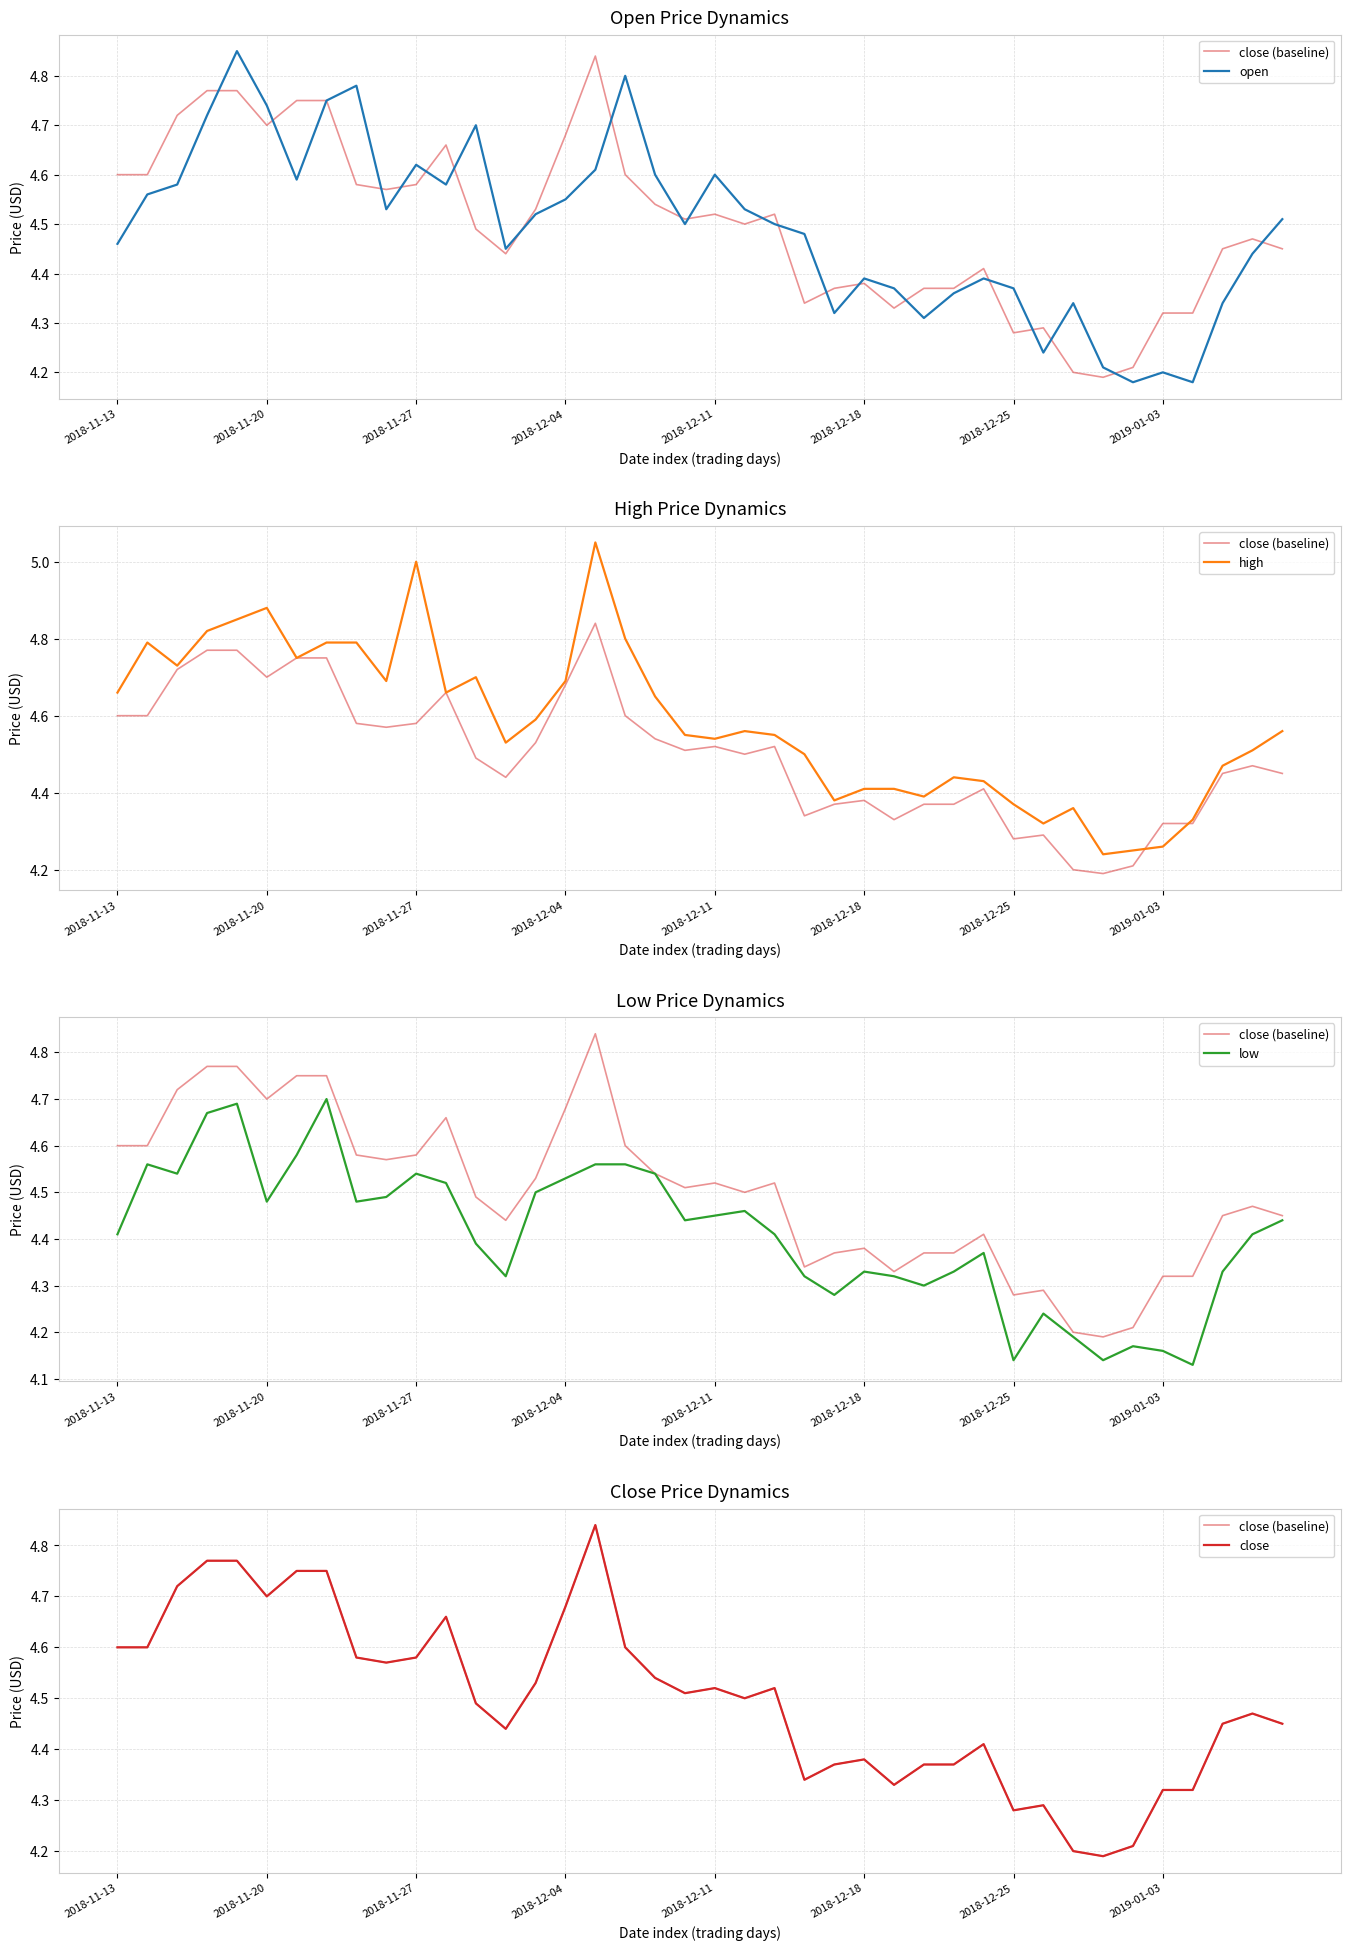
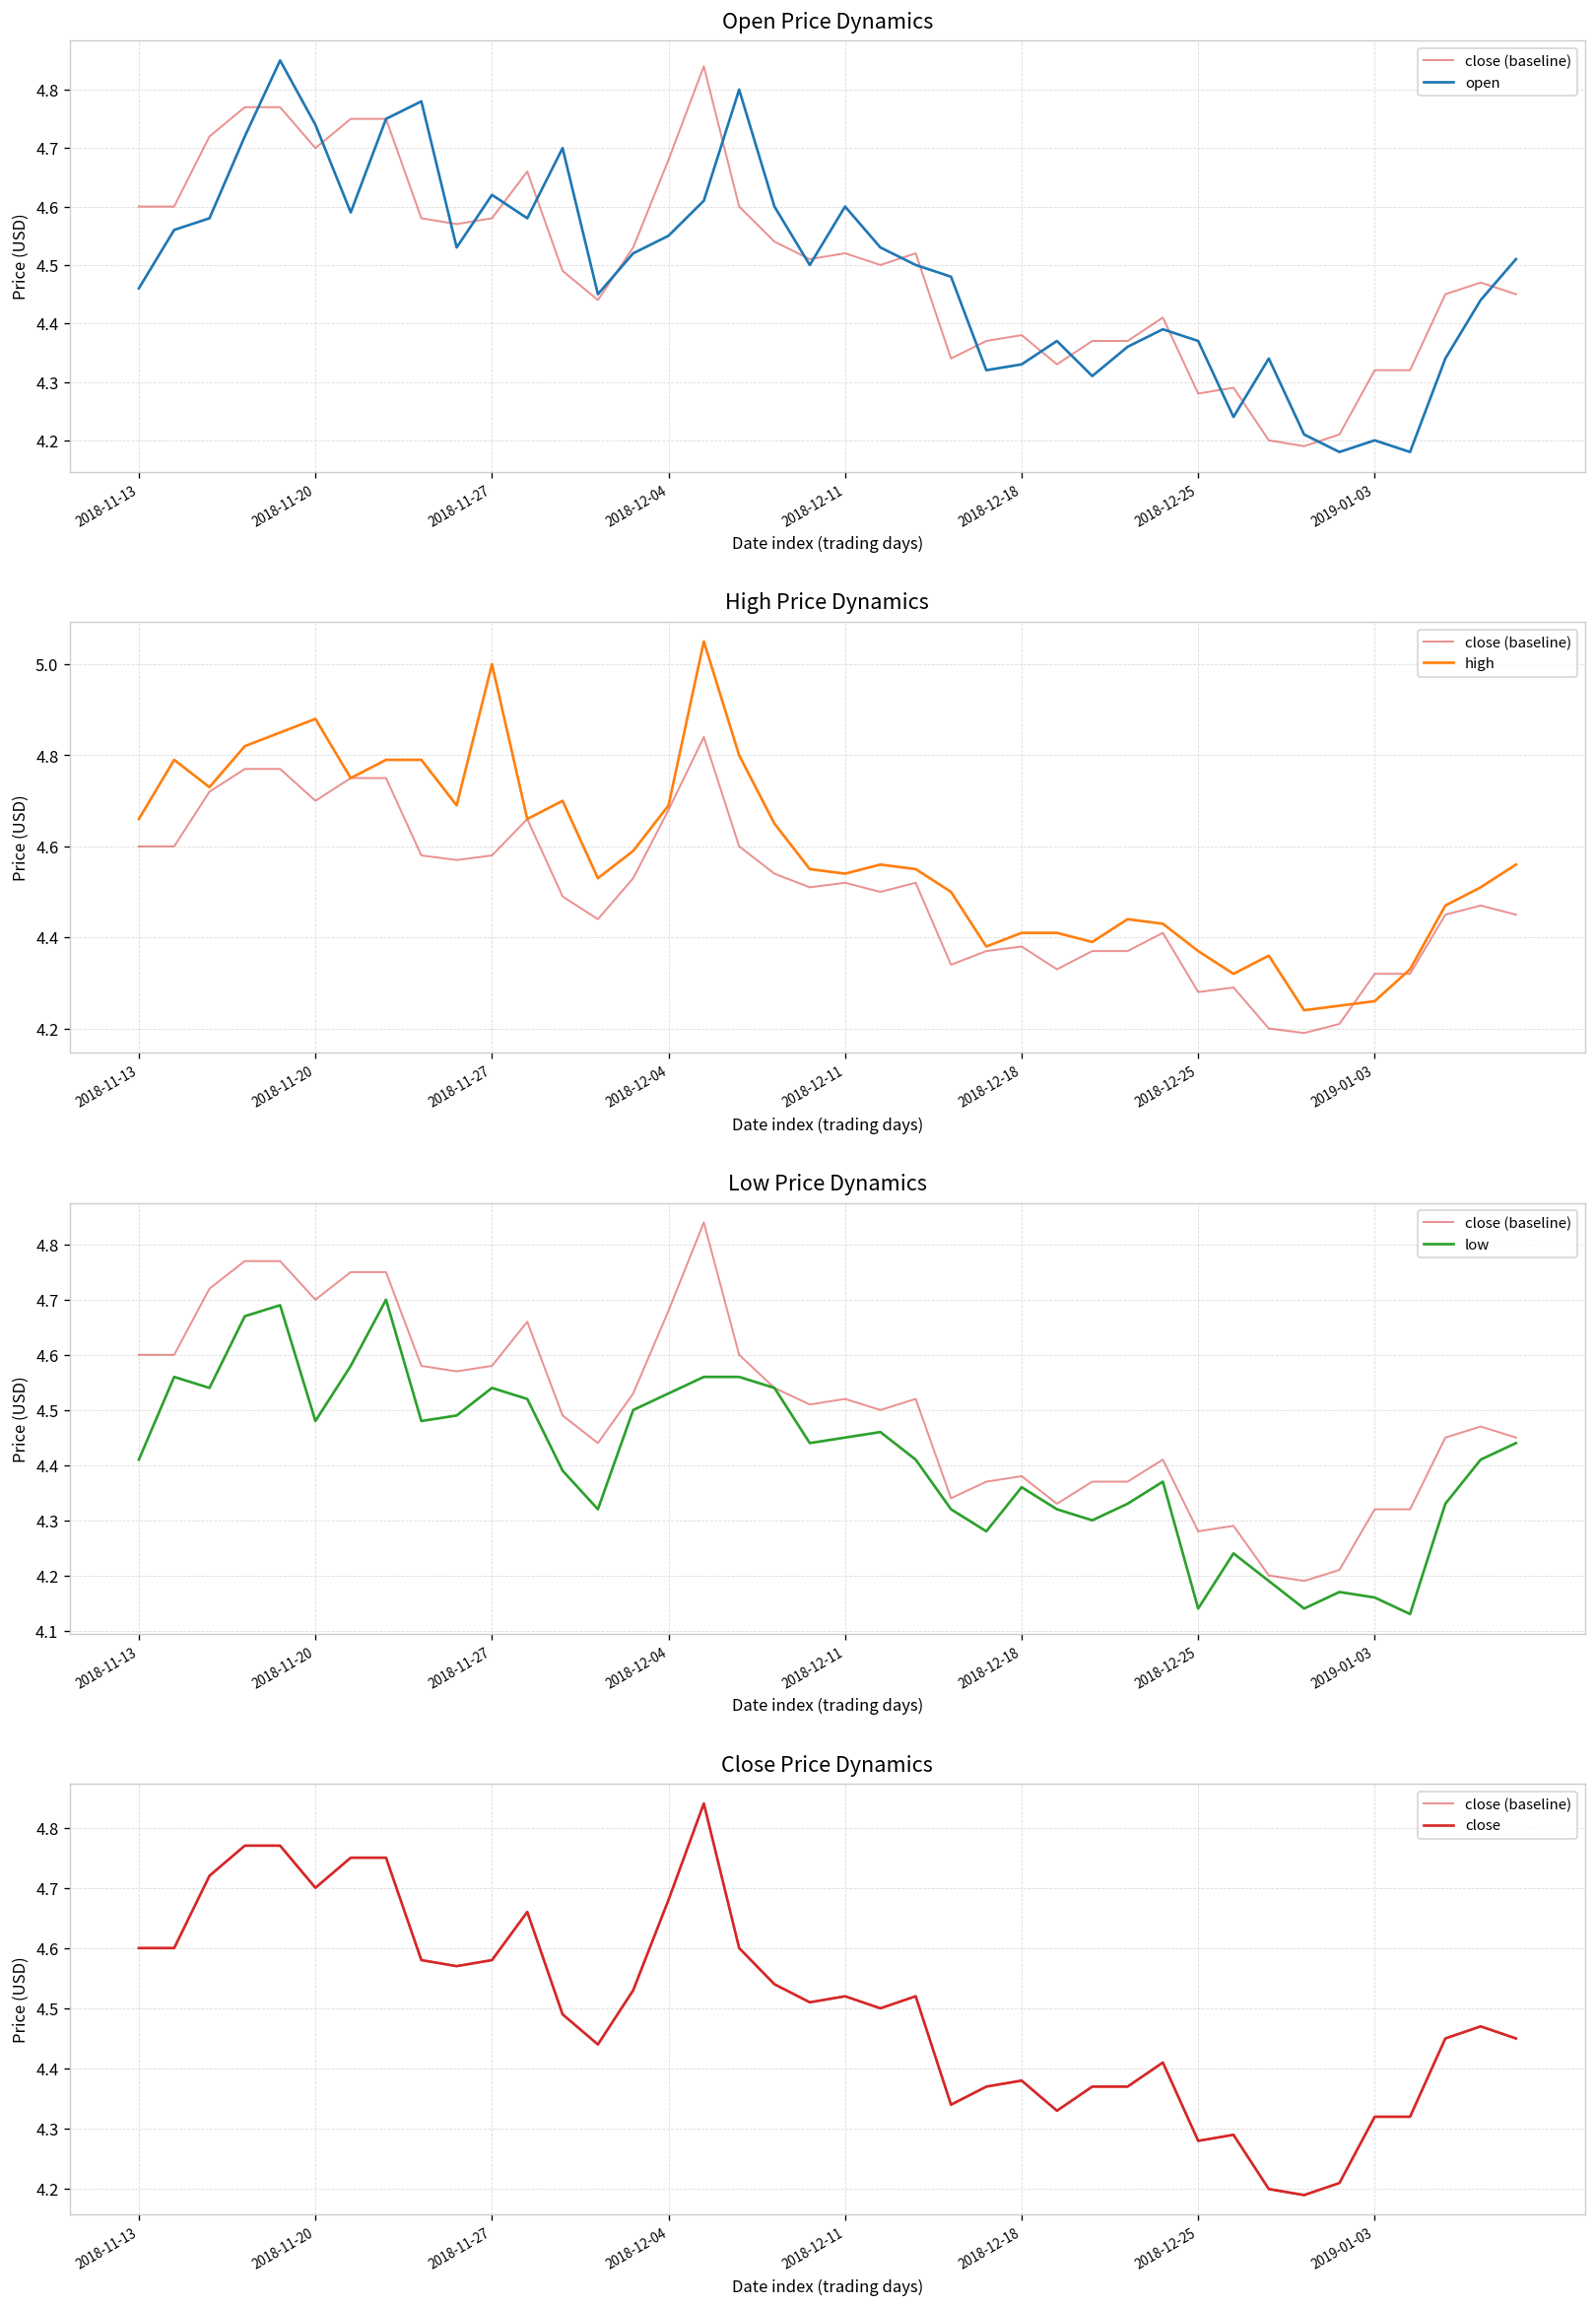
  {
    "Open Price Dynamics": {
      "close (baseline)": {
        "2018-11-13": 4.60,
        "2018-11-20": 4.70,
        "2018-11-27": 4.58,
        "2018-12-04": 4.68,
        "2018-12-11": 4.52,
        "2018-12-18": 4.38,
        "2018-12-25": 4.28,
        "2019-01-03": 4.32
      },
      "open": {
        "2018-11-13": 4.46,
        "2018-11-20": 4.74,
        "2018-11-27": 4.62,
        "2018-12-04": 4.55,
        "2018-12-11": 4.60,
-       "2018-12-18": 4.39,
+       "2018-12-18": 4.33,
        "2018-12-25": 4.37,
        "2019-01-03": 4.20
      }
    },
    "High Price Dynamics": {
      "close (baseline)": {
        "2018-11-13": 4.60,
        "2018-11-20": 4.70,
        "2018-11-27": 4.58,
        "2018-12-04": 4.68,
        "2018-12-11": 4.52,
        "2018-12-18": 4.38,
        "2018-12-25": 4.28,
        "2019-01-03": 4.32
      },
      "high": {
        "2018-11-13": 4.66,
        "2018-11-20": 4.88,
        "2018-11-27": 5.00,
        "2018-12-04": 4.69,
        "2018-12-11": 4.54,
        "2018-12-18": 4.41,
        "2018-12-25": 4.37,
        "2019-01-03": 4.26
      }
    },
    "Low Price Dynamics": {
      "close (baseline)": {
        "2018-11-13": 4.60,
        "2018-11-20": 4.70,
        "2018-11-27": 4.58,
        "2018-12-04": 4.68,
        "2018-12-11": 4.52,
        "2018-12-18": 4.38,
        "2018-12-25": 4.28,
        "2019-01-03": 4.32
      },
      "low": {
        "2018-11-13": 4.41,
        "2018-11-20": 4.48,
        "2018-11-27": 4.54,
        "2018-12-04": 4.53,
        "2018-12-11": 4.45,
-       "2018-12-18": 4.33,
+       "2018-12-18": 4.36,
        "2018-12-25": 4.14,
        "2019-01-03": 4.16
      }
    },
    "Close Price Dynamics": {
      "2018-11-13": 4.60,
      "2018-11-20": 4.70,
      "2018-11-27": 4.58,
      "2018-12-04": 4.68,
      "2018-12-11": 4.52,
      "2018-12-18": 4.38,
      "2018-12-25": 4.28,
      "2019-01-03": 4.32
    }
  }
